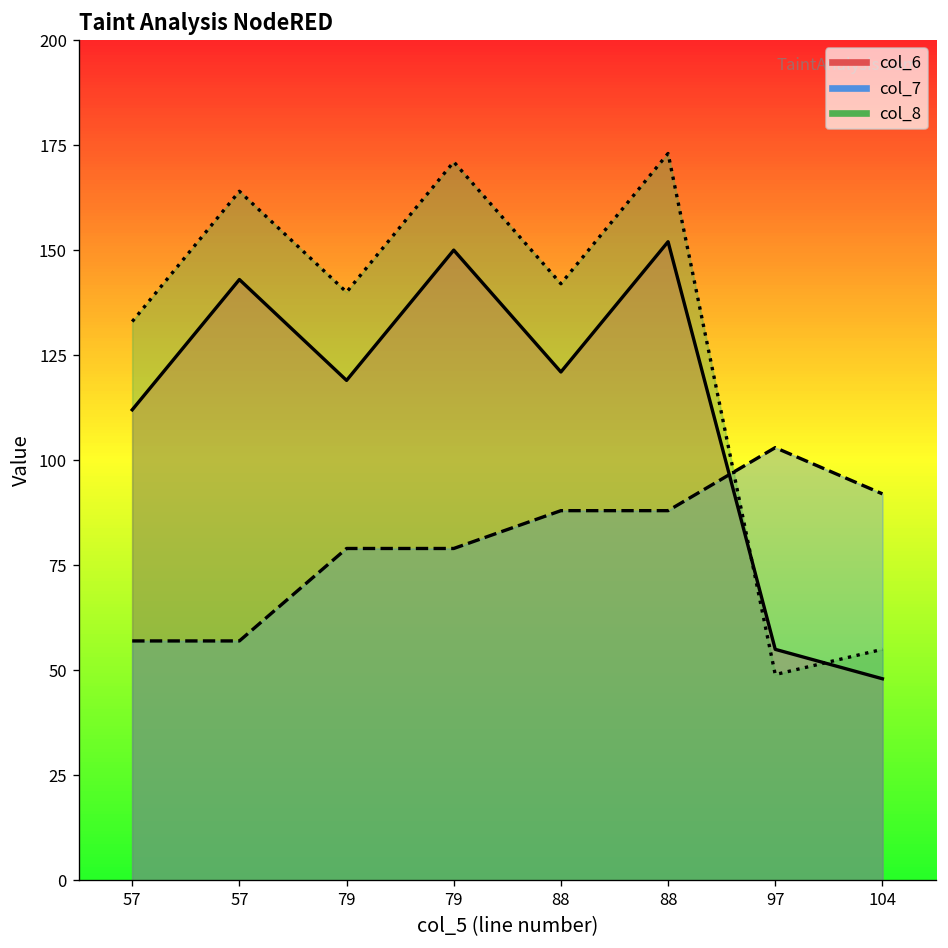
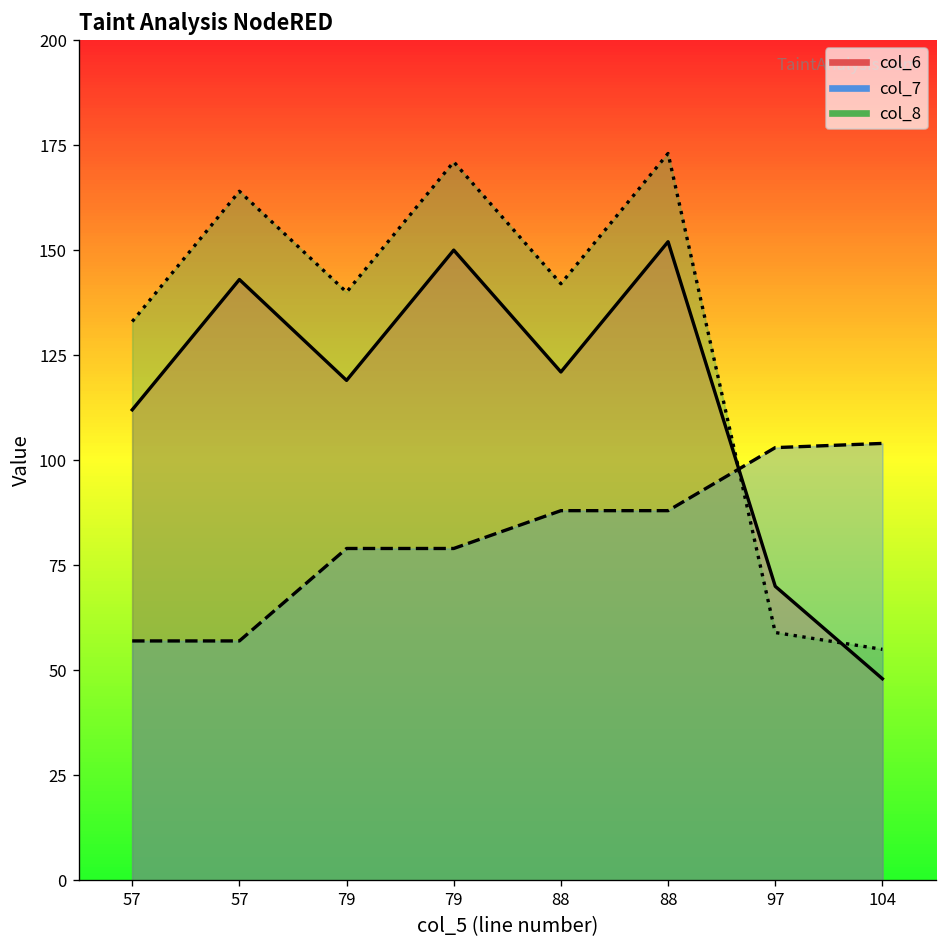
  {
    "col_6": {
-     "97": 55,
+     "97": 70,
      "104": 48
    },
    "col_7": {
      "97": 103,
-     "104": 92
+     "104": 104
    },
    "col_8": {
-     "97": 49,
+     "97": 59,
      "104": 55
    }
  }
